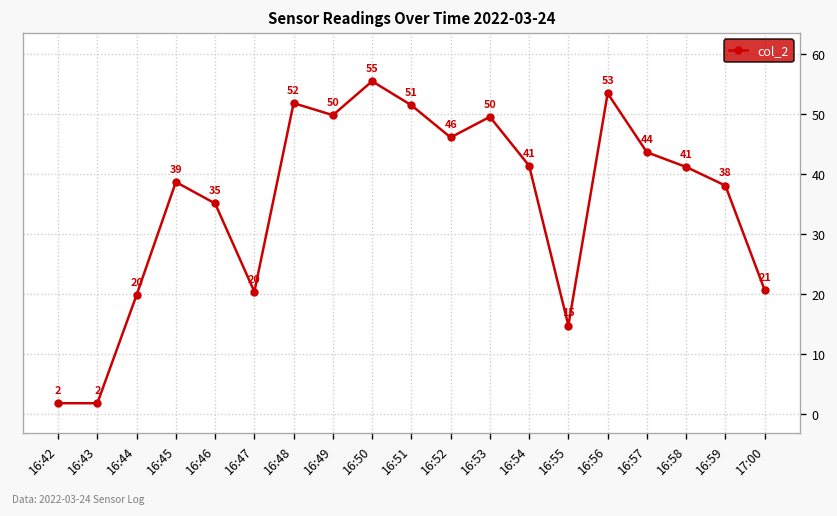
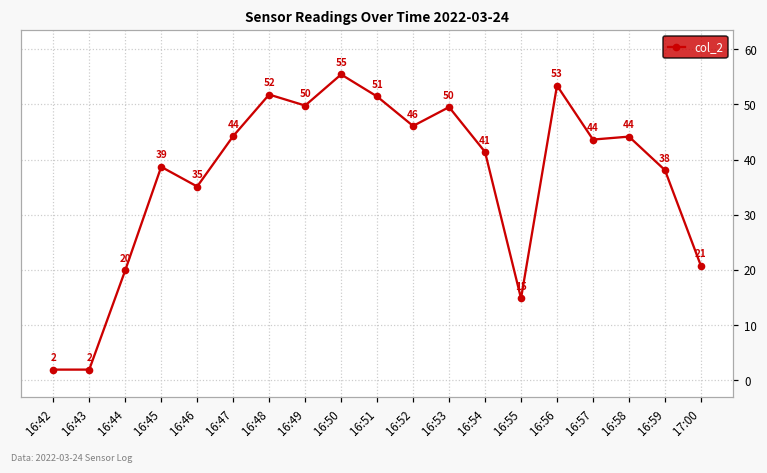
  {
    "16:42": 2,
    "16:43": 2,
    "16:44": 20,
    "16:45": 39,
    "16:46": 35,
-   "16:47": 20,
+   "16:47": 44,
    "16:48": 52,
    "16:49": 50,
    "16:50": 55,
    "16:51": 51,
    "16:52": 46,
    "16:53": 50,
    "16:54": 41,
    "16:55": 15,
    "16:56": 53,
    "16:57": 44,
-   "16:58": 41,
+   "16:58": 44,
    "16:59": 38,
    "17:00": 21
  }
